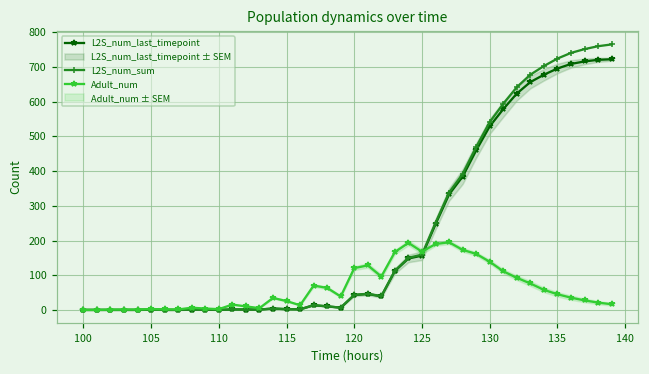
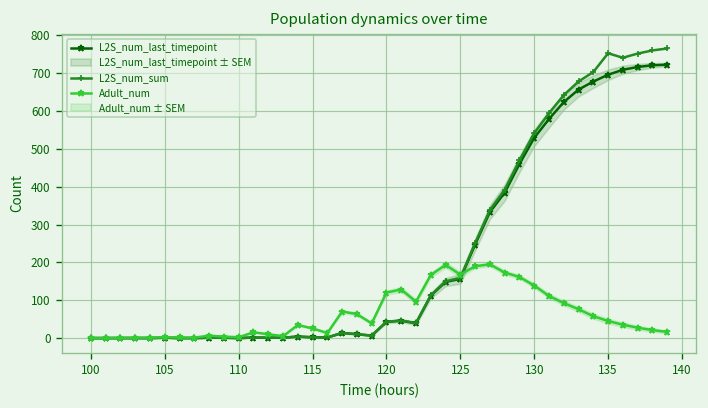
  {
    "L2S_num_sum": {
      "130": 540,
-     "135": 720
+     "135": 750
    }
  }
